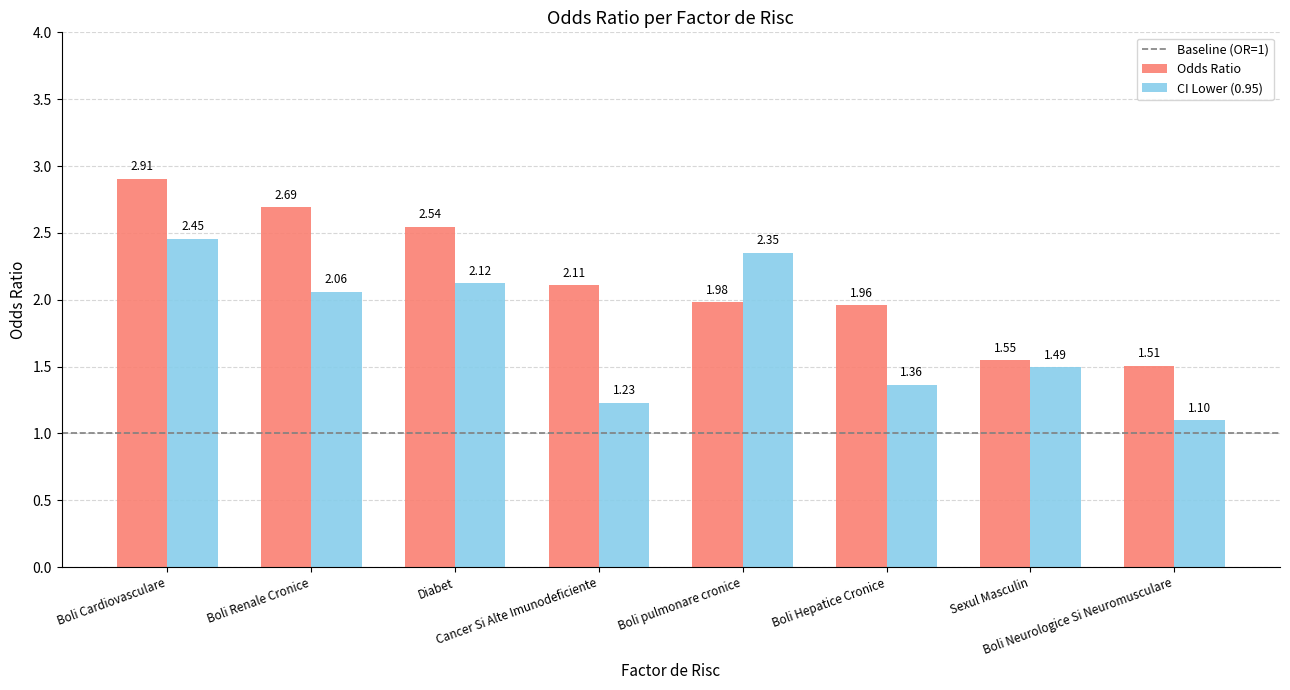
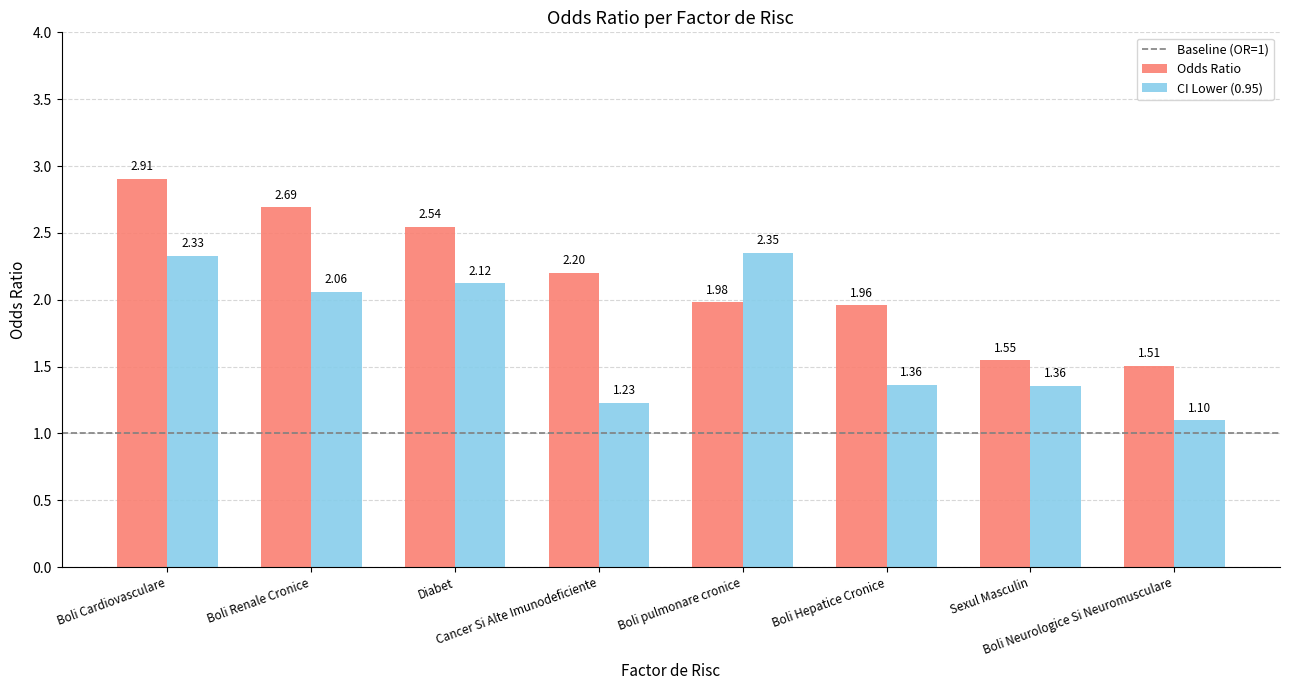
  {
    "Odds Ratio": {
      "Boli Cardiovasculare": 2.91,
      "Boli Renale Cronice": 2.69,
      "Diabet": 2.54,
-     "Cancer Si Alte Imunodeficiente": 2.11,
+     "Cancer Si Alte Imunodeficiente": 2.20,
      "Boli pulmonare cronice": 1.98,
      "Boli Hepatice Cronice": 1.96,
      "Sexul Masculin": 1.55,
      "Boli Neurologice Si Neuromusculare": 1.51
    },
    "CI Lower (0.95)": {
-     "Boli Cardiovasculare": 2.45,
+     "Boli Cardiovasculare": 2.33,
      "Boli Renale Cronice": 2.06,
      "Diabet": 2.12,
      "Cancer Si Alte Imunodeficiente": 1.23,
      "Boli pulmonare cronice": 2.35,
      "Boli Hepatice Cronice": 1.36,
-     "Sexul Masculin": 1.49,
+     "Sexul Masculin": 1.36,
      "Boli Neurologice Si Neuromusculare": 1.10
    }
  }
